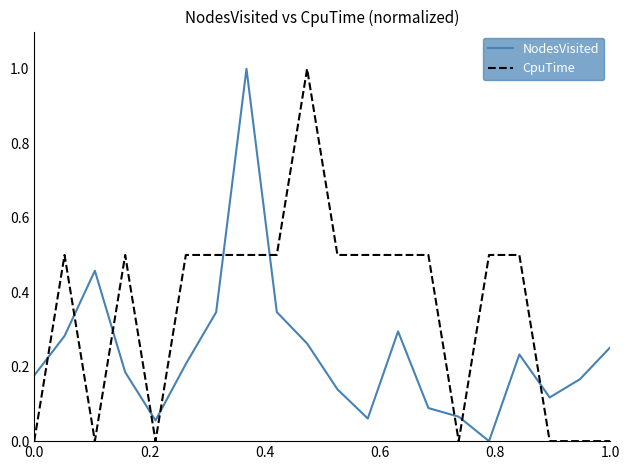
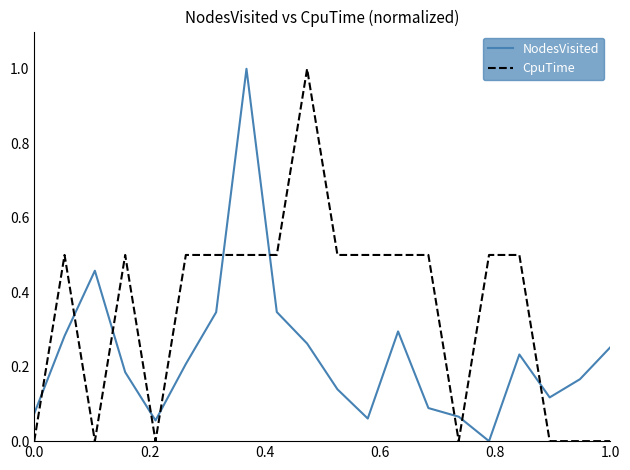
  {
    "NodesVisited": {
-     "0.0": 0.18,
+     "0.0": 0.07,
      "1.0": 0.25
    },
    "CpuTime": {
      "0.0": 0.00,
      "1.0": 0.00
    }
  }
